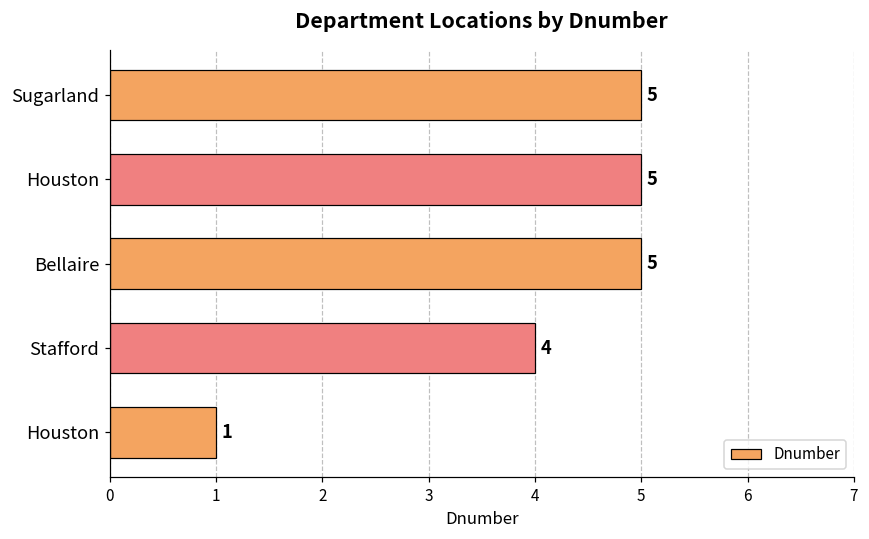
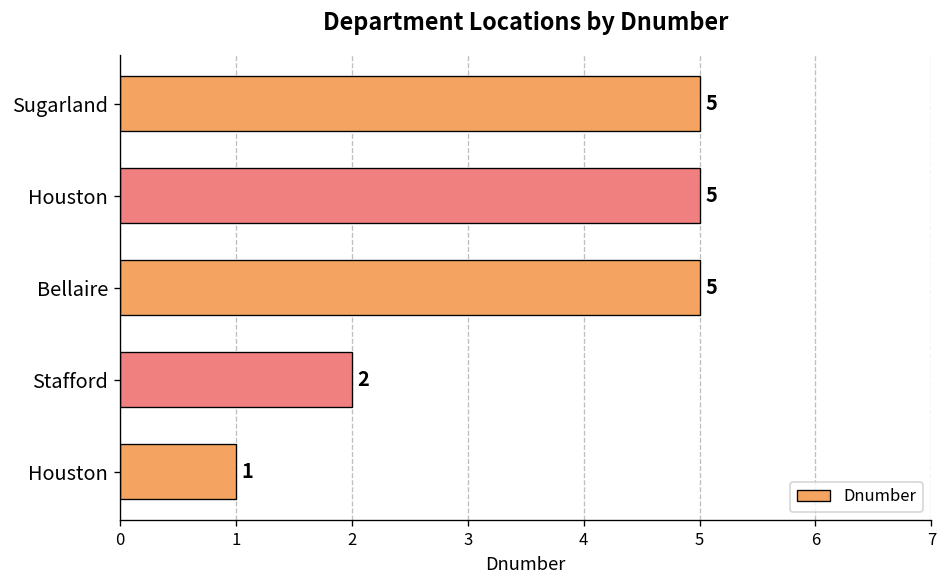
  {
    "Sugarland": 5,
    "Bellaire": 5,
-   "Stafford": 4
+   "Stafford": 2
  }
